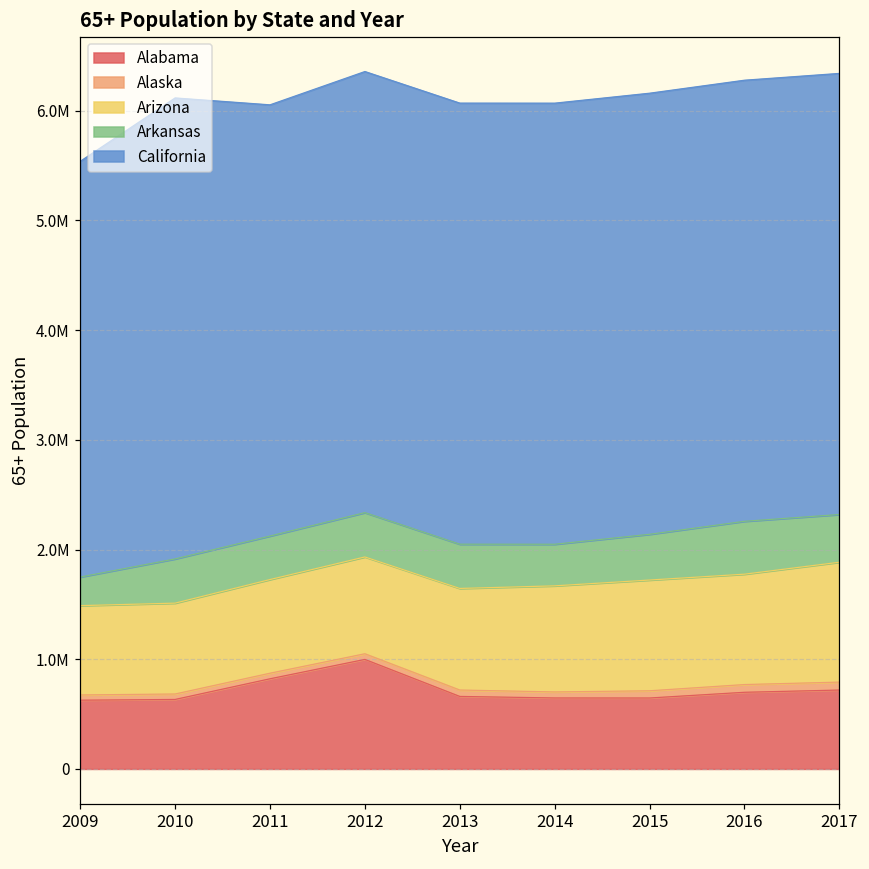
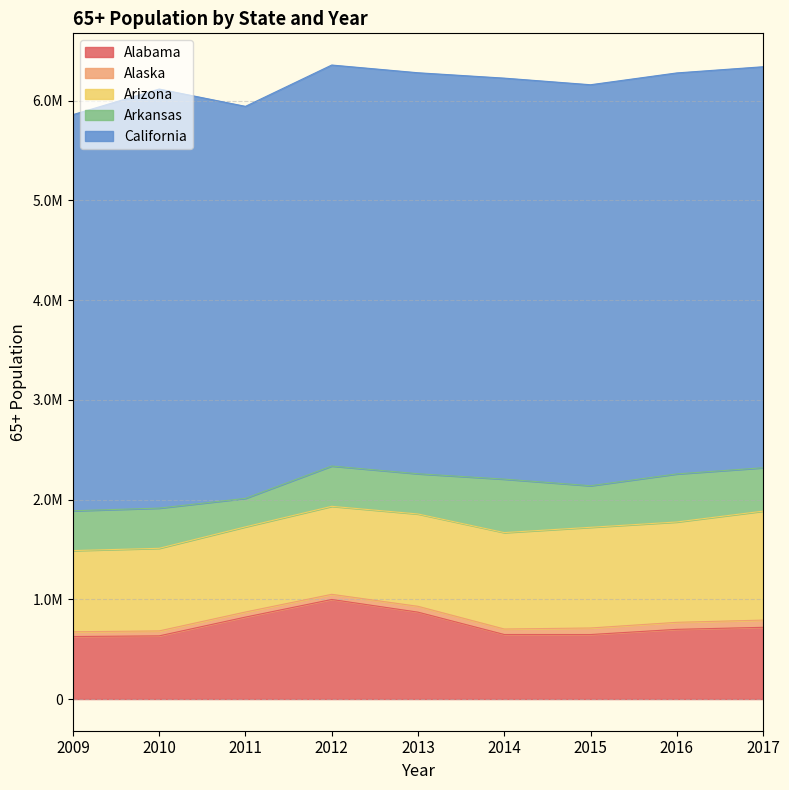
  {
    "Alabama": {
      "2009": 600000,
      "2010": 600000,
      "2011": 800000,
      "2012": 1000000,
-     "2013": 700000,
+     "2013": 900000,
      "2014": 600000,
      "2015": 600000,
      "2016": 700000,
      "2017": 700000
    },
    "Arkansas": {
-     "2009": 300000,
+     "2009": 400000,
      "2010": 400000,
-     "2011": 400000,
+     "2011": 300000,
      "2012": 400000,
      "2013": 400000,
-     "2014": 400000,
+     "2014": 500000,
      "2015": 400000,
      "2016": 500000,
      "2017": 400000
    },
    "California": {
-     "2009": 3800000,
+     "2009": 4000000,
      "2011": 3900000,
      "2012": 4000000,
      "2013": 4000000,
      "2014": 4000000,
      "2015": 4000000,
      "2016": 4000000,
      "2017": 4000000
    }
  }
